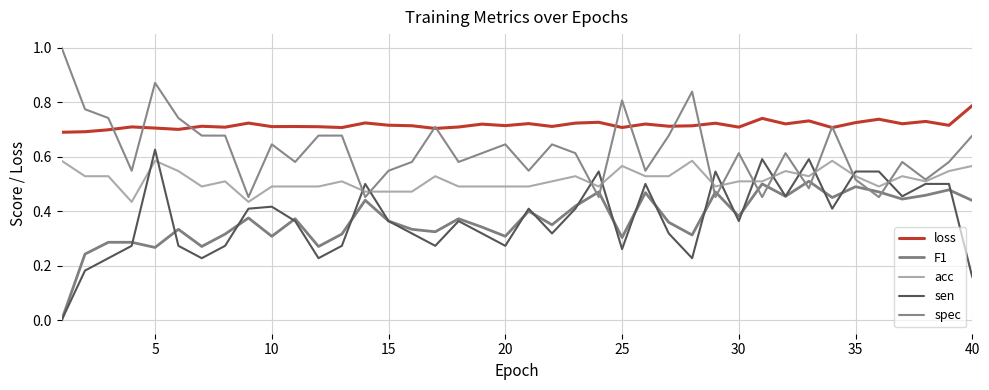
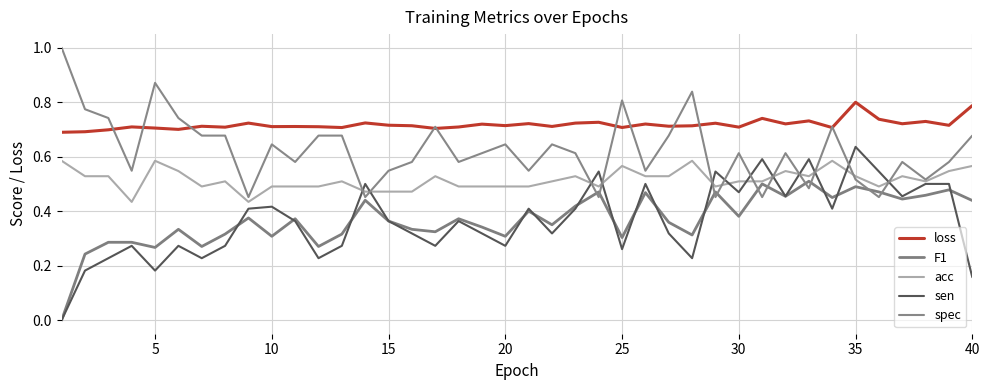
  {
    "loss": {
      "5": 0.71,
      "10": 0.71,
      "15": 0.72,
      "20": 0.71,
      "25": 0.71,
      "30": 0.71,
-     "35": 0.73,
+     "35": 0.80,
      "40": 0.79
    },
    "sen": {
-     "5": 0.63,
+     "5": 0.18,
      "10": 0.42,
      "20": 0.27,
      "25": 0.26,
-     "30": 0.36,
-     "35": 0.55,
+     "30": 0.47,
+     "35": 0.64,
      "40": 0.16
    }
  }
